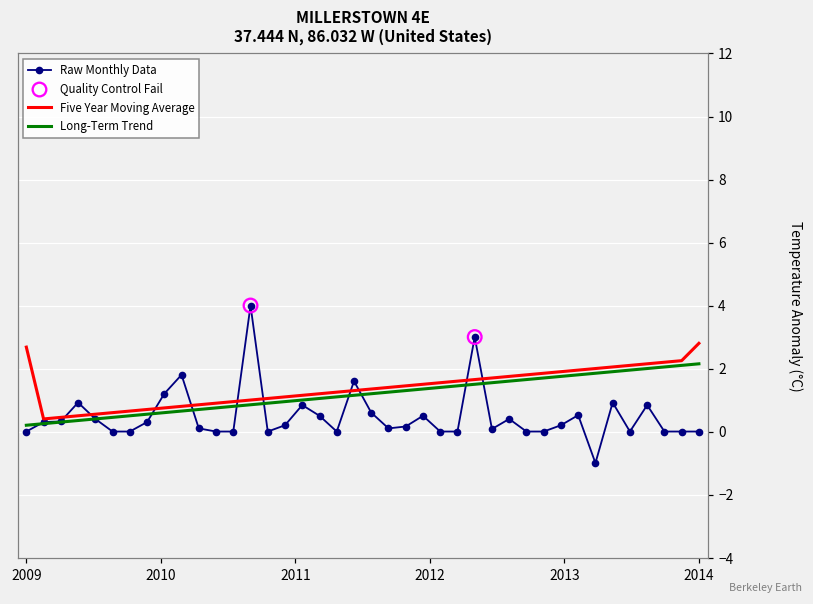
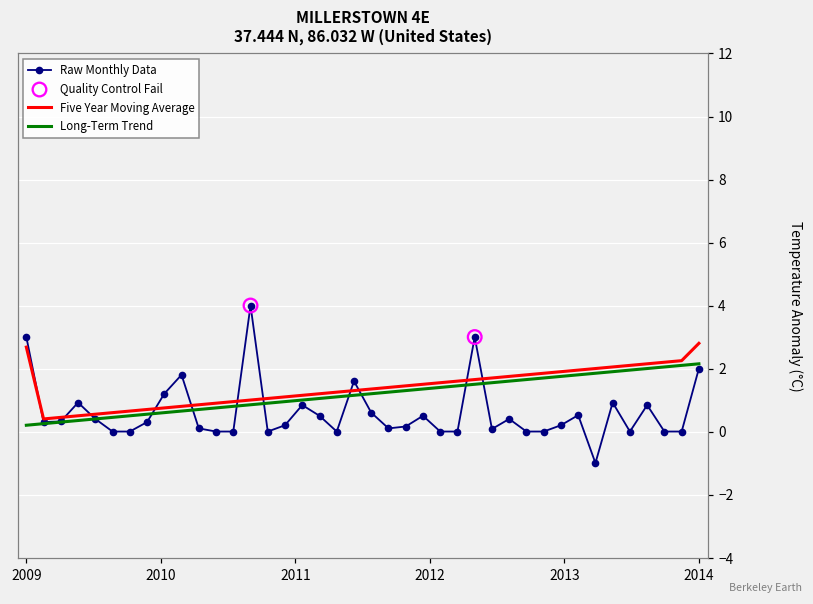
  {
    "Raw Monthly Data": {
-     "2009": 0,
-     "2014": 0
+     "2009": 3,
+     "2014": 2
    },
    "Five Year Moving Average": {
      "2009": 2.7,
      "2014": 2.8
    },
    "Long-Term Trend": {
      "2009": 0.2,
      "2014": 2.2
    }
  }
